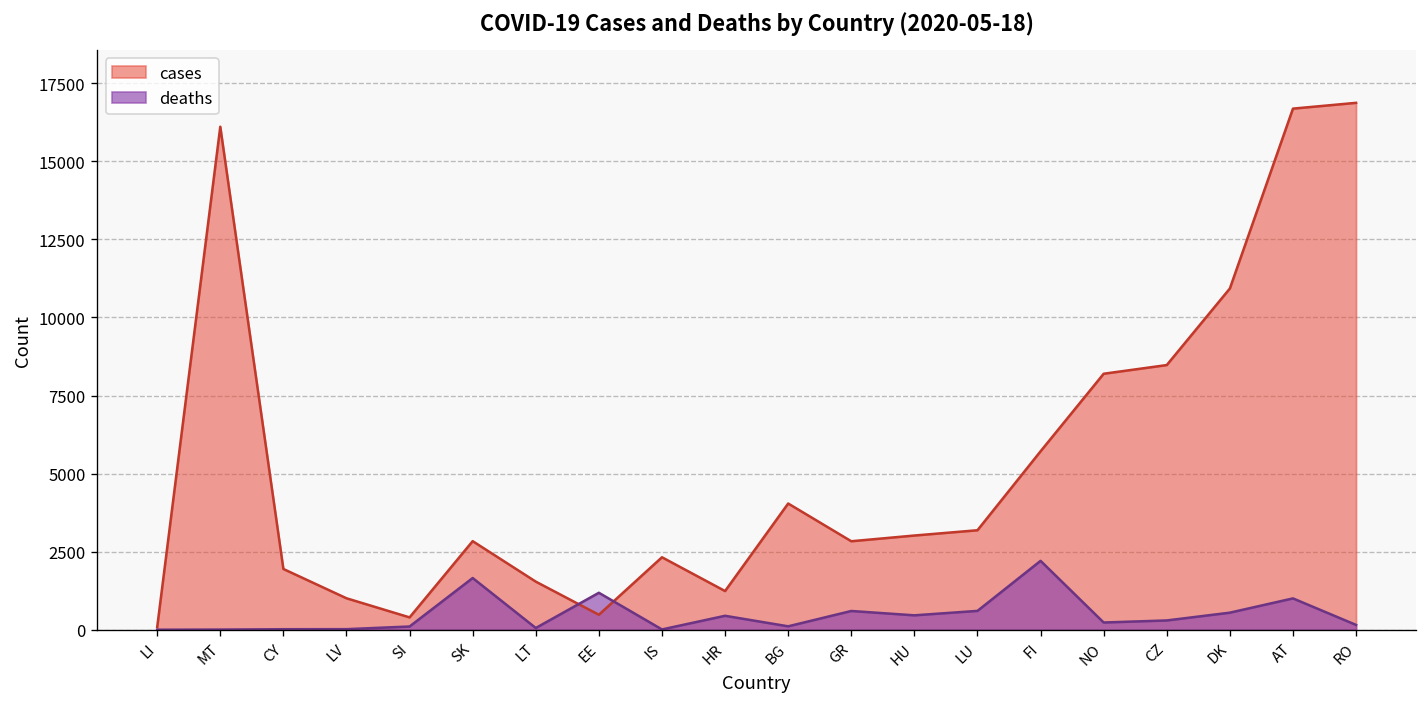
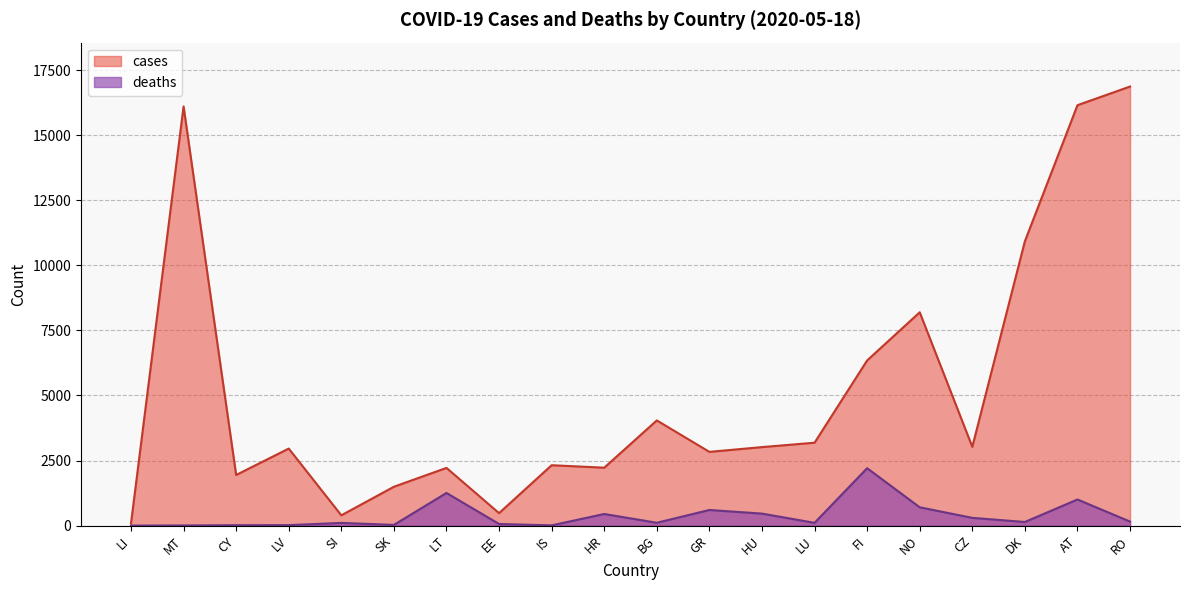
  {
    "cases": {
      "MT": 16100,
      "CY": 1900,
-     "LV": 1000,
+     "LV": 3000,
      "SI": 400,
-     "SK": 2800,
-     "LT": 1500,
+     "SK": 1500,
+     "LT": 2200,
      "EE": 500,
      "IS": 2300,
-     "HR": 1200,
+     "HR": 2200,
      "BG": 4000,
      "GR": 2800,
      "HU": 3000,
      "LU": 3200,
-     "FI": 5700,
+     "FI": 6300,
      "NO": 8200,
-     "CZ": 8500,
+     "CZ": 3000,
      "DK": 10900,
-     "AT": 16700,
+     "AT": 16200,
      "RO": 16900
    },
    "deaths": {
      "MT": 0,
      "CY": 0,
      "LV": 0,
      "SI": 100,
-     "SK": 1700,
-     "LT": 100,
-     "EE": 1200,
+     "SK": 0,
+     "LT": 1300,
+     "EE": 100,
      "IS": 0,
      "HR": 400,
      "BG": 100,
      "GR": 600,
      "HU": 500,
-     "LU": 600,
+     "LU": 100,
      "FI": 2200,
-     "NO": 200,
+     "NO": 700,
      "CZ": 300,
-     "DK": 500,
+     "DK": 100,
      "AT": 1000,
      "RO": 200
    }
  }
